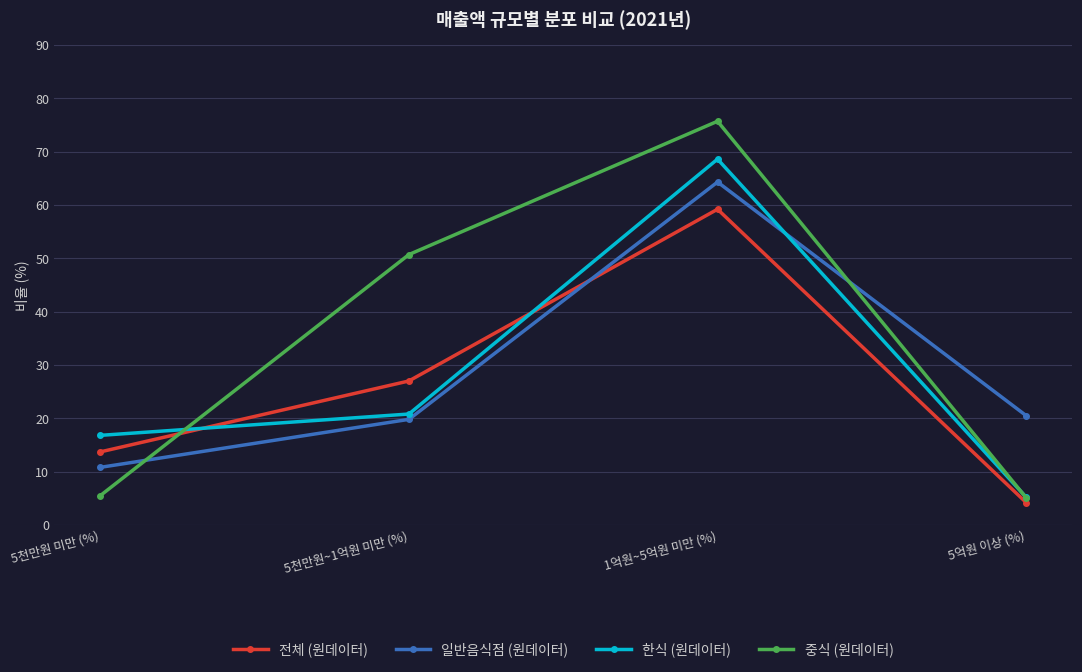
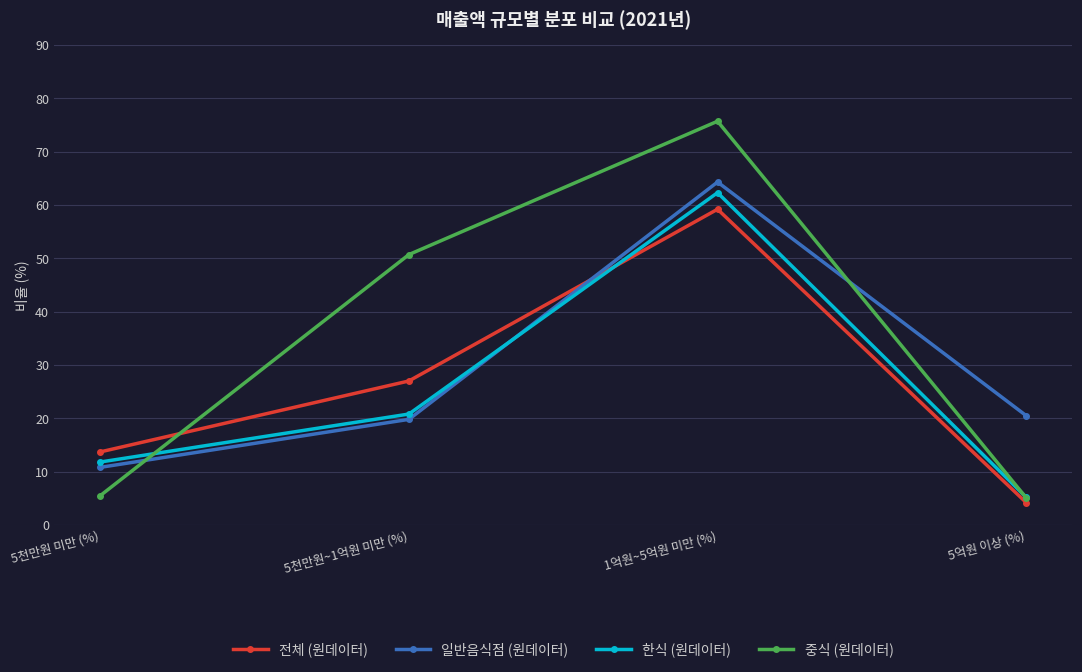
  {
    "전체 (원데이터)": {
      "5천만원 미만 (%)": 14,
      "5천만원~1억원 미만 (%)": 27,
      "1억원~5억원 미만 (%)": 59,
      "5억원 이상 (%)": 4
    },
    "일반음식점 (원데이터)": {
      "5천만원 미만 (%)": 11,
      "5천만원~1억원 미만 (%)": 20,
      "1억원~5억원 미만 (%)": 64,
      "5억원 이상 (%)": 21
    },
    "한식 (원데이터)": {
-     "5천만원 미만 (%)": 17,
+     "5천만원 미만 (%)": 12,
      "5천만원~1억원 미만 (%)": 21,
-     "1억원~5억원 미만 (%)": 69
+     "1억원~5억원 미만 (%)": 62
    },
    "중식 (원데이터)": {
      "5천만원 미만 (%)": 6,
      "5천만원~1억원 미만 (%)": 51,
      "1억원~5억원 미만 (%)": 76
    }
  }
